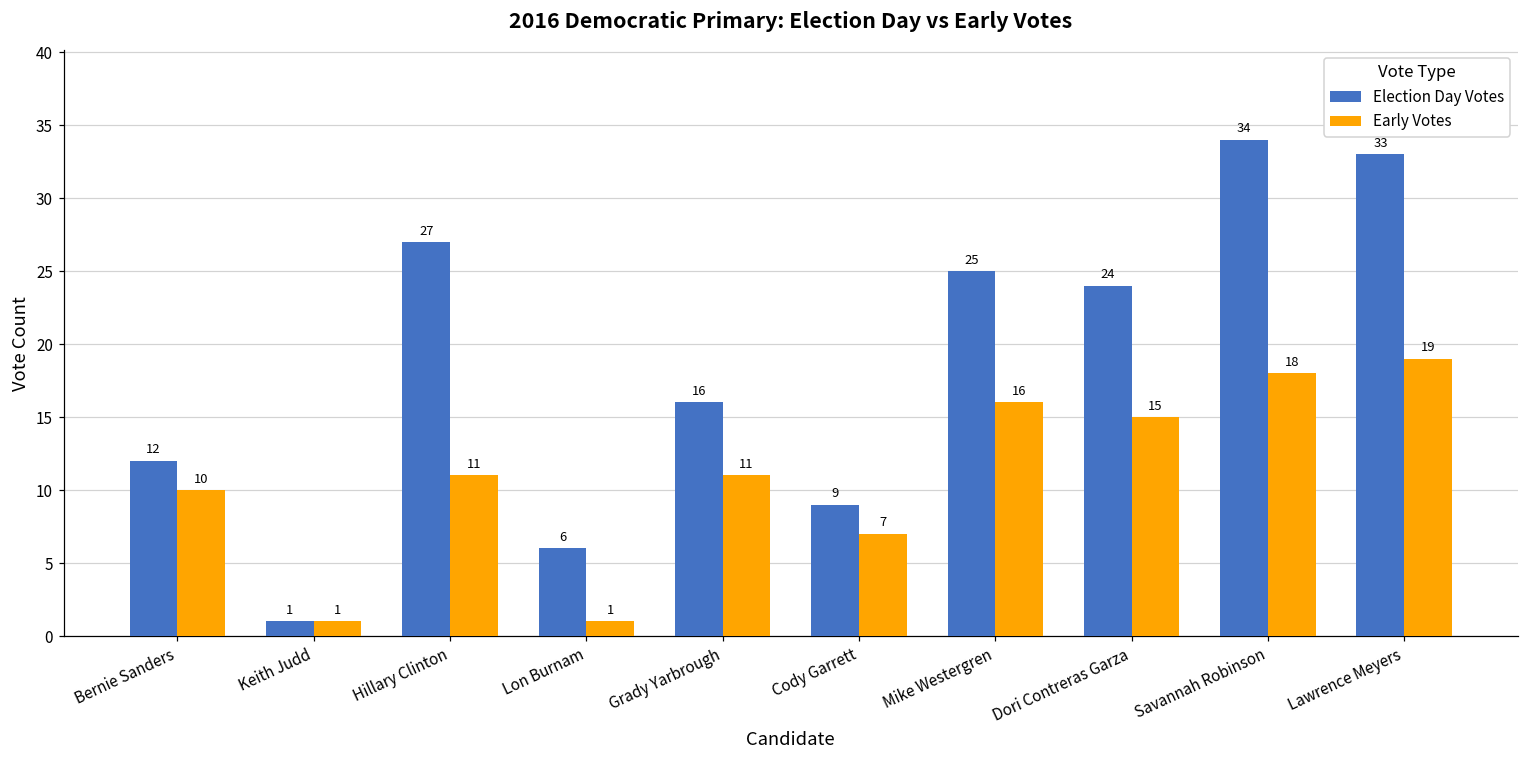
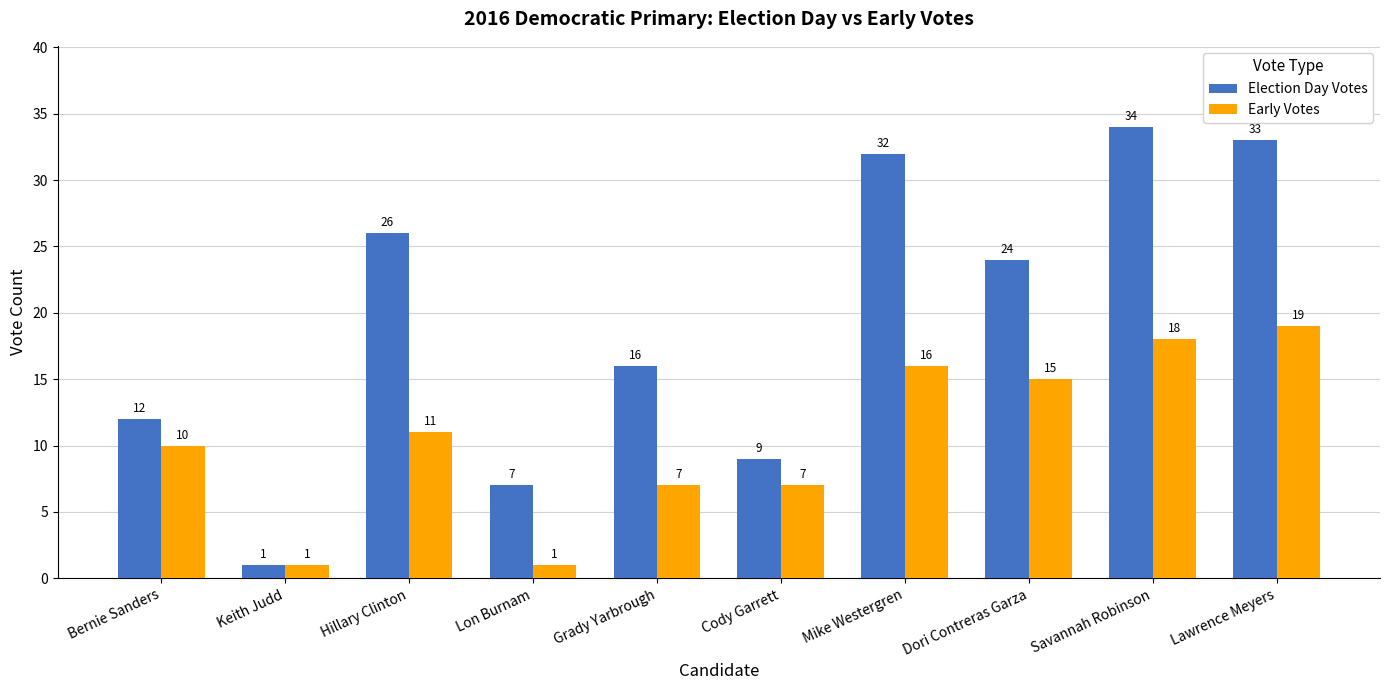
  {
    "Election Day Votes": {
      "Bernie Sanders": 12,
      "Keith Judd": 1,
-     "Hillary Clinton": 27,
-     "Lon Burnam": 6,
+     "Hillary Clinton": 26,
+     "Lon Burnam": 7,
      "Grady Yarbrough": 16,
      "Cody Garrett": 9,
-     "Mike Westergren": 25,
+     "Mike Westergren": 32,
      "Dori Contreras Garza": 24,
      "Savannah Robinson": 34,
      "Lawrence Meyers": 33
    },
    "Early Votes": {
      "Bernie Sanders": 10,
      "Keith Judd": 1,
      "Hillary Clinton": 11,
      "Lon Burnam": 1,
-     "Grady Yarbrough": 11,
+     "Grady Yarbrough": 7,
      "Cody Garrett": 7,
      "Mike Westergren": 16,
      "Dori Contreras Garza": 15,
      "Savannah Robinson": 18,
      "Lawrence Meyers": 19
    }
  }
